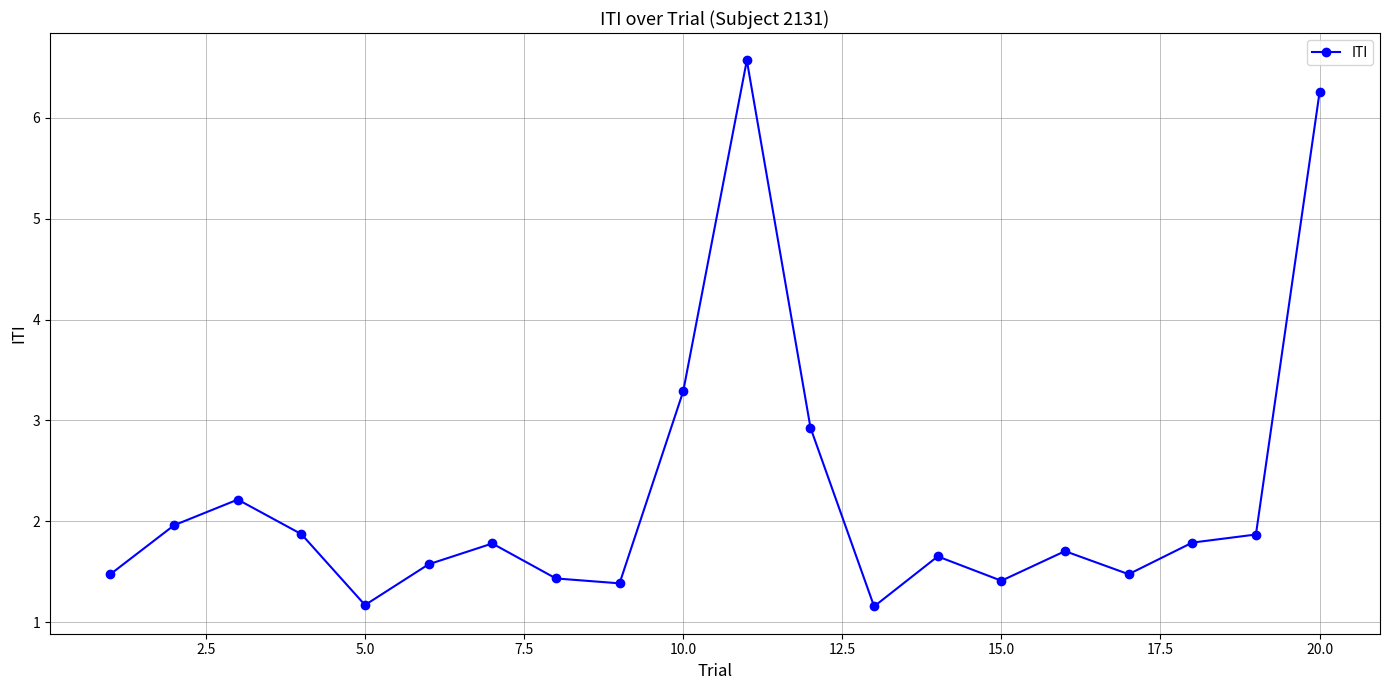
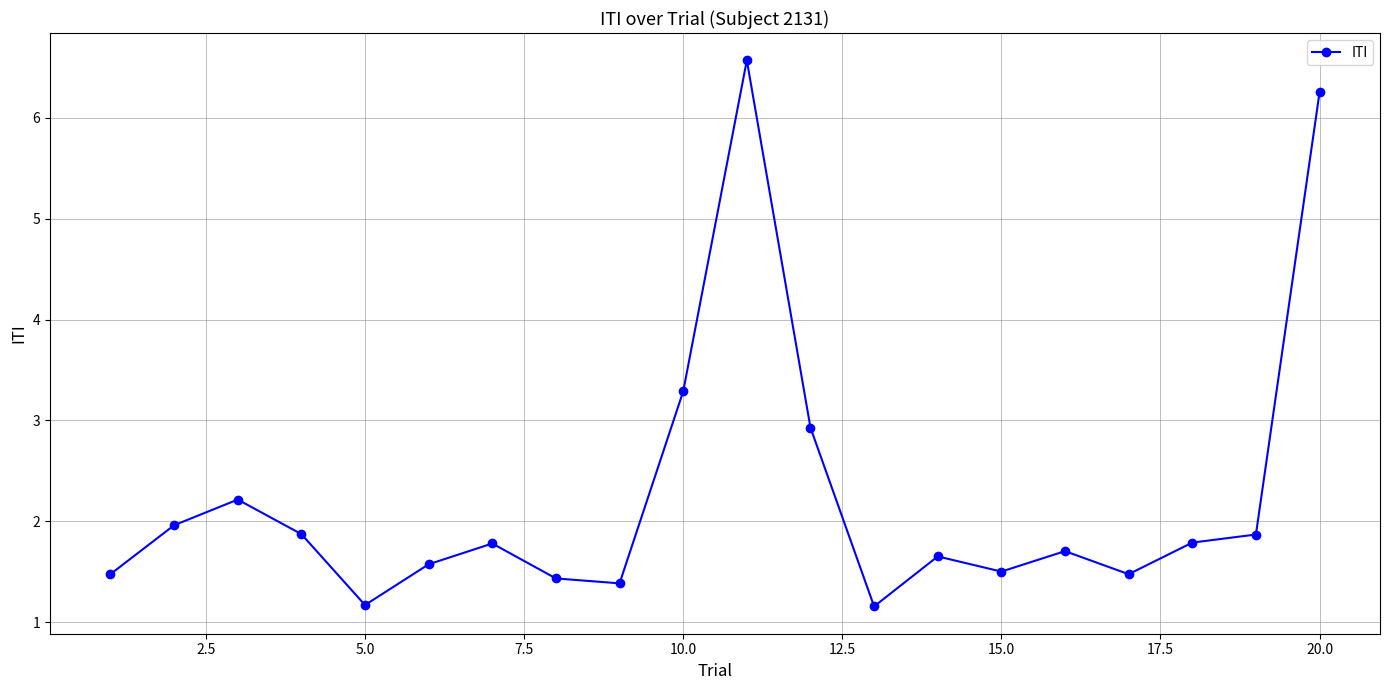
  {
    "5.0": 1.17,
    "10.0": 3.29,
-   "15.0": 1.41,
+   "15.0": 1.50,
    "20.0": 6.25
  }
